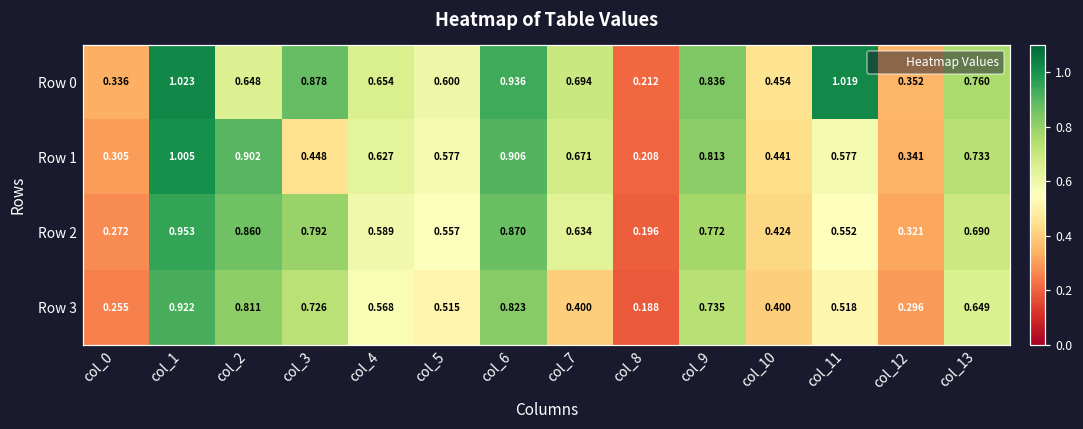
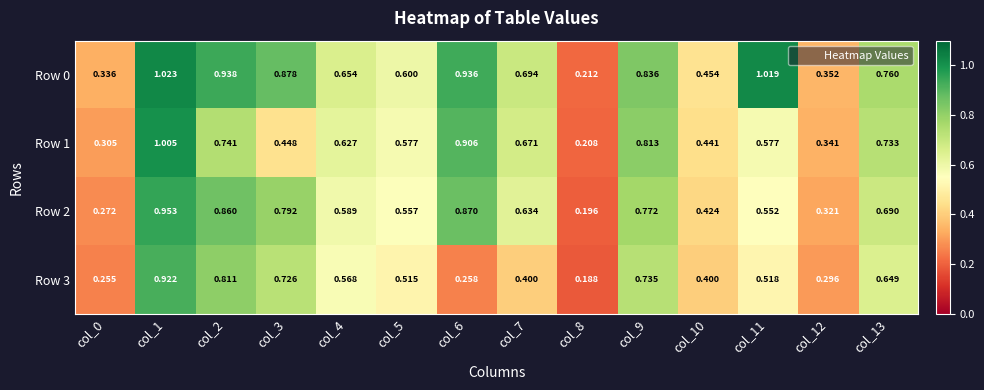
  {
    "Row 0": {
      "col_0": 0.336,
      "col_1": 1.023,
-     "col_2": 0.648,
+     "col_2": 0.938,
      "col_3": 0.878,
      "col_4": 0.654,
      "col_5": 0.600,
      "col_6": 0.936,
      "col_7": 0.694,
      "col_8": 0.212,
      "col_9": 0.836,
      "col_10": 0.454,
      "col_11": 1.019,
      "col_12": 0.352,
      "col_13": 0.760
    },
    "Row 1": {
      "col_0": 0.305,
      "col_1": 1.005,
-     "col_2": 0.902,
+     "col_2": 0.741,
      "col_3": 0.448,
      "col_4": 0.627,
      "col_5": 0.577,
      "col_6": 0.906,
      "col_7": 0.671,
      "col_8": 0.208,
      "col_9": 0.813,
      "col_10": 0.441,
      "col_11": 0.577,
      "col_12": 0.341,
      "col_13": 0.733
    },
    "Row 2": {
      "col_0": 0.272,
      "col_1": 0.953,
      "col_2": 0.860,
      "col_3": 0.792,
      "col_4": 0.589,
      "col_5": 0.557,
      "col_6": 0.870,
      "col_7": 0.634,
      "col_8": 0.196,
      "col_9": 0.772,
      "col_10": 0.424,
      "col_11": 0.552,
      "col_12": 0.321,
      "col_13": 0.690
    },
    "Row 3": {
      "col_0": 0.255,
      "col_1": 0.922,
      "col_2": 0.811,
      "col_3": 0.726,
      "col_4": 0.568,
      "col_5": 0.515,
-     "col_6": 0.823,
+     "col_6": 0.258,
      "col_7": 0.400,
      "col_8": 0.188,
      "col_9": 0.735,
      "col_10": 0.400,
      "col_11": 0.518,
      "col_12": 0.296,
      "col_13": 0.649
    }
  }
